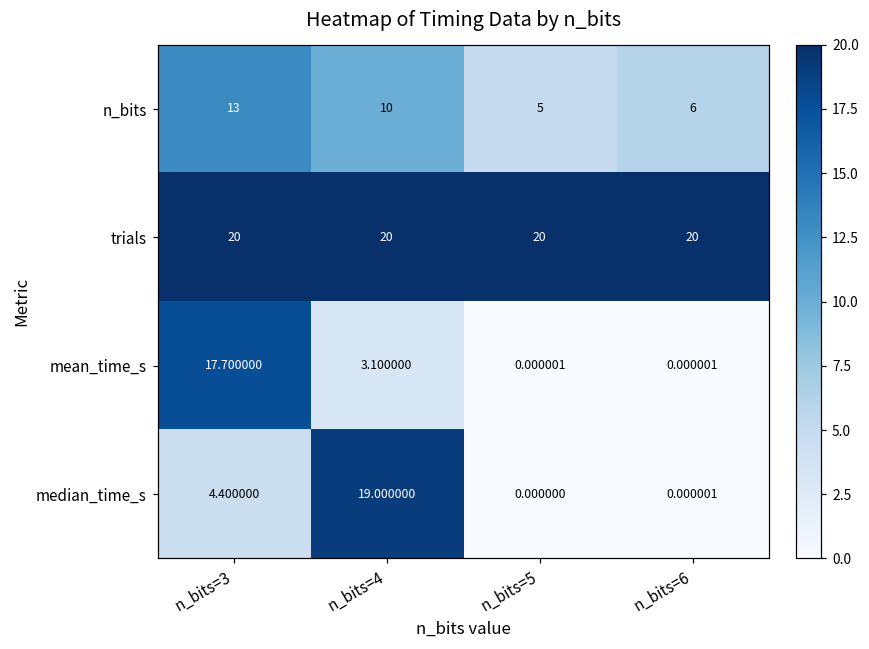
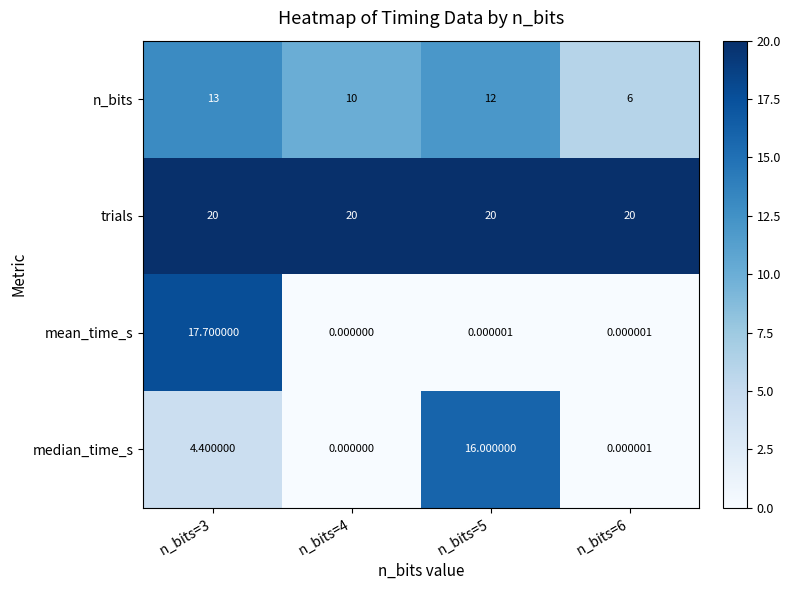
  {
    "n_bits": {
      "n_bits=3": 13,
      "n_bits=4": 10,
-     "n_bits=5": 5,
+     "n_bits=5": 12,
      "n_bits=6": 6
    },
    "trials": {
      "n_bits=3": 20,
      "n_bits=4": 20,
      "n_bits=5": 20,
      "n_bits=6": 20
    },
    "mean_time_s": {
      "n_bits=3": 17.700000,
-     "n_bits=4": 3.100000,
+     "n_bits=4": 0.000000,
      "n_bits=5": 0.000001,
      "n_bits=6": 0.000001
    },
    "median_time_s": {
      "n_bits=3": 4.400000,
-     "n_bits=4": 19.000000,
-     "n_bits=5": 0.000000,
+     "n_bits=4": 0.000000,
+     "n_bits=5": 16.000000,
      "n_bits=6": 0.000001
    }
  }
